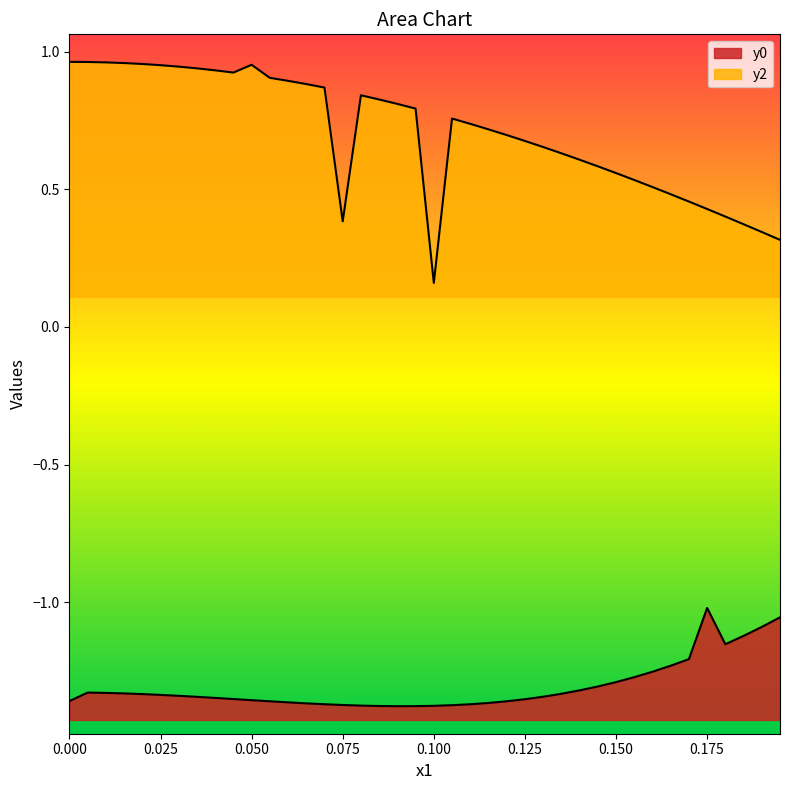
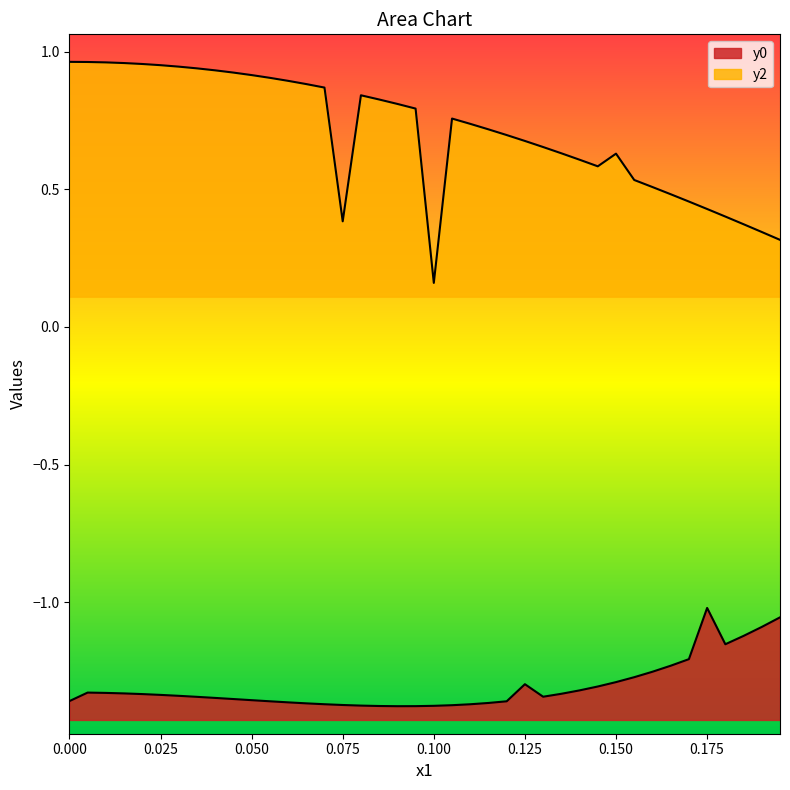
  {
    "y0": {
      "0.000": -1.36,
      "0.025": -1.34,
      "0.050": -1.36,
      "0.075": -1.37,
      "0.100": -1.38,
-     "0.125": -1.35,
+     "0.125": -1.30,
      "0.150": -1.29,
      "0.175": -1.02
    },
    "y2": {
      "0.000": 0.96,
      "0.025": 0.95,
-     "0.050": 0.95,
+     "0.050": 0.92,
      "0.075": 0.38,
      "0.100": 0.16,
      "0.125": 0.68,
-     "0.150": 0.56,
+     "0.150": 0.63,
      "0.175": 0.43
    }
  }
